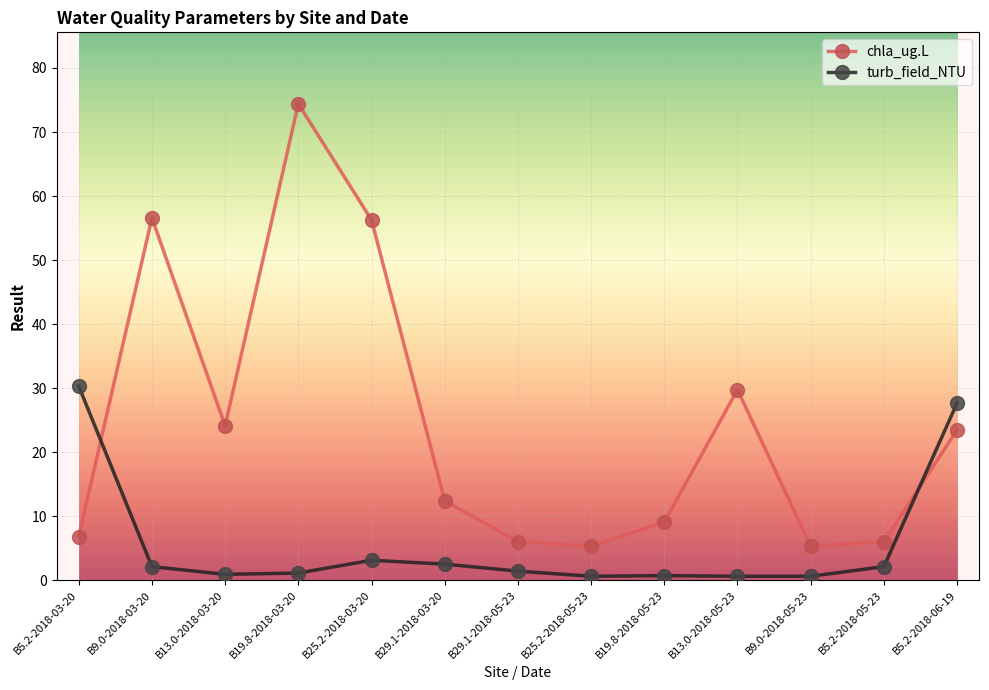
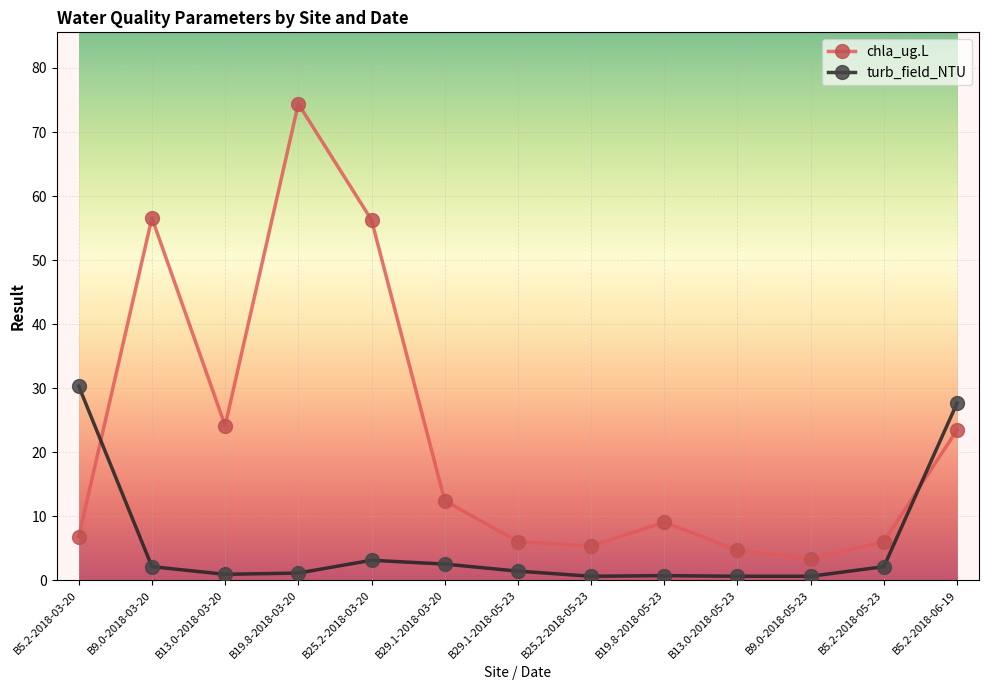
  {
    "chla_ug.L": {
      "B5.2-2018-03-20": 7,
      "B9.0-2018-03-20": 57,
      "B13.0-2018-03-20": 24,
      "B19.8-2018-03-20": 74,
      "B25.2-2018-03-20": 56,
      "B29.1-2018-03-20": 12,
      "B29.1-2018-05-23": 6,
      "B25.2-2018-05-23": 5,
      "B19.8-2018-05-23": 9,
-     "B13.0-2018-05-23": 30,
-     "B9.0-2018-05-23": 5,
+     "B13.0-2018-05-23": 5,
+     "B9.0-2018-05-23": 3,
      "B5.2-2018-05-23": 6,
      "B5.2-2018-06-19": 23
    },
    "turb_field_NTU": {
      "B5.2-2018-03-20": 30,
      "B9.0-2018-03-20": 2,
      "B13.0-2018-03-20": 1,
      "B19.8-2018-03-20": 1,
      "B25.2-2018-03-20": 3,
      "B29.1-2018-03-20": 3,
      "B29.1-2018-05-23": 1,
      "B25.2-2018-05-23": 1,
      "B19.8-2018-05-23": 1,
      "B13.0-2018-05-23": 1,
      "B9.0-2018-05-23": 1,
      "B5.2-2018-05-23": 2,
      "B5.2-2018-06-19": 28
    }
  }
